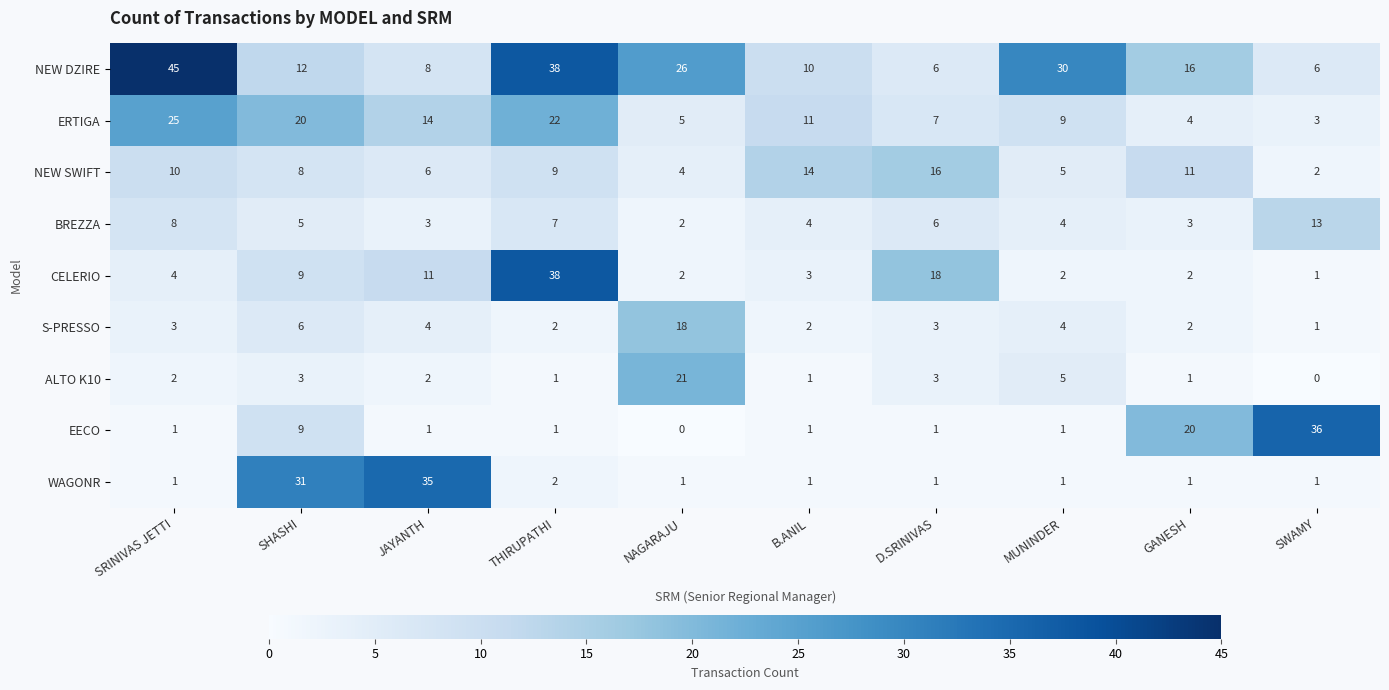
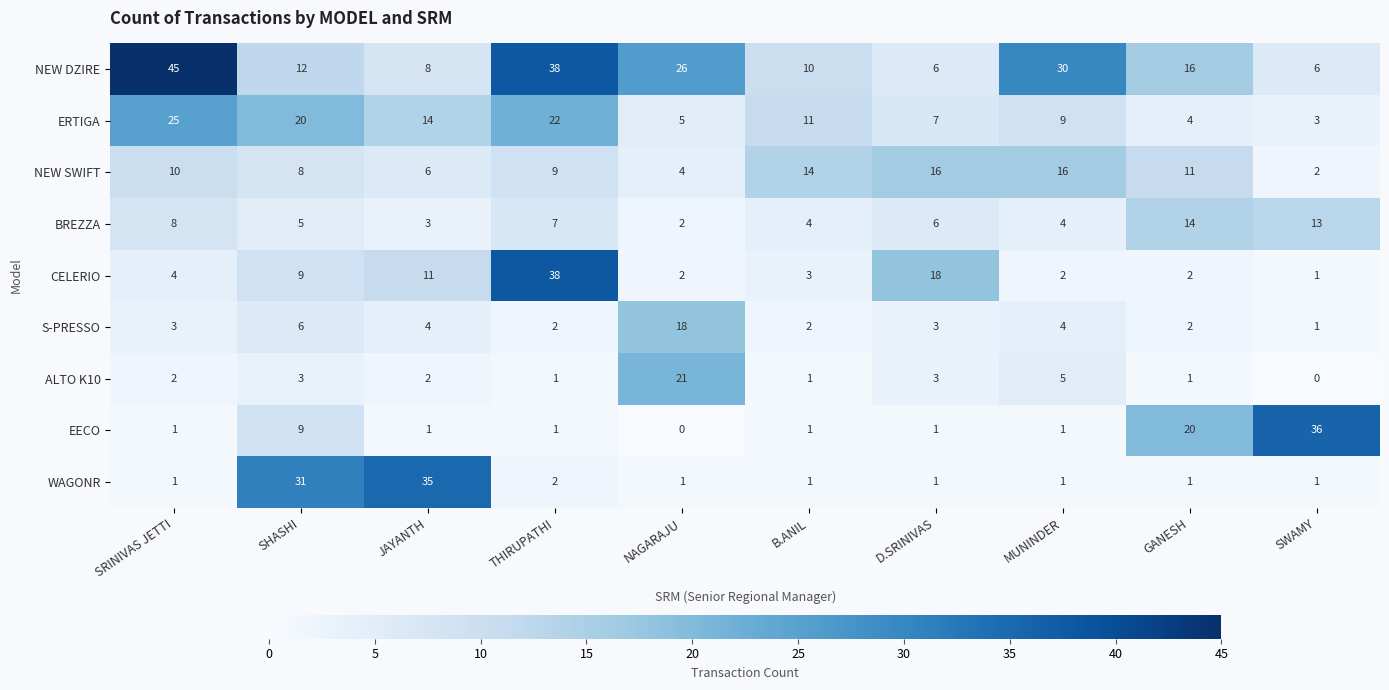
  {
    "NEW DZIRE": {
      "SRINIVAS JETTI": 45,
      "SHASHI": 12,
      "JAYANTH": 8,
      "THIRUPATHI": 38,
      "NAGARAJU": 26,
      "B.ANIL": 10,
      "D.SRINIVAS": 6,
      "MUNINDER": 30,
      "GANESH": 16,
      "SWAMY": 6
    },
    "ERTIGA": {
      "SRINIVAS JETTI": 25,
      "SHASHI": 20,
      "JAYANTH": 14,
      "THIRUPATHI": 22,
      "NAGARAJU": 5,
      "B.ANIL": 11,
      "D.SRINIVAS": 7,
      "MUNINDER": 9,
      "GANESH": 4,
      "SWAMY": 3
    },
    "NEW SWIFT": {
      "SRINIVAS JETTI": 10,
      "SHASHI": 8,
      "JAYANTH": 6,
      "THIRUPATHI": 9,
      "NAGARAJU": 4,
      "B.ANIL": 14,
      "D.SRINIVAS": 16,
-     "MUNINDER": 5,
+     "MUNINDER": 16,
      "GANESH": 11,
      "SWAMY": 2
    },
    "BREZZA": {
      "SRINIVAS JETTI": 8,
      "SHASHI": 5,
      "JAYANTH": 3,
      "THIRUPATHI": 7,
      "NAGARAJU": 2,
      "B.ANIL": 4,
      "D.SRINIVAS": 6,
      "MUNINDER": 4,
-     "GANESH": 3,
+     "GANESH": 14,
      "SWAMY": 13
    },
    "CELERIO": {
      "SRINIVAS JETTI": 4,
      "SHASHI": 9,
      "JAYANTH": 11,
      "THIRUPATHI": 38,
      "NAGARAJU": 2,
      "B.ANIL": 3,
      "D.SRINIVAS": 18,
      "MUNINDER": 2,
      "GANESH": 2,
      "SWAMY": 1
    },
    "S-PRESSO": {
      "SRINIVAS JETTI": 3,
      "SHASHI": 6,
      "JAYANTH": 4,
      "THIRUPATHI": 2,
      "NAGARAJU": 18,
      "B.ANIL": 2,
      "D.SRINIVAS": 3,
      "MUNINDER": 4,
      "GANESH": 2,
      "SWAMY": 1
    },
    "ALTO K10": {
      "SRINIVAS JETTI": 2,
      "SHASHI": 3,
      "JAYANTH": 2,
      "THIRUPATHI": 1,
      "NAGARAJU": 21,
      "B.ANIL": 1,
      "D.SRINIVAS": 3,
      "MUNINDER": 5,
      "GANESH": 1,
      "SWAMY": 0
    },
    "EECO": {
      "SRINIVAS JETTI": 1,
      "SHASHI": 9,
      "JAYANTH": 1,
      "THIRUPATHI": 1,
      "NAGARAJU": 0,
      "B.ANIL": 1,
      "D.SRINIVAS": 1,
      "MUNINDER": 1,
      "GANESH": 20,
      "SWAMY": 36
    },
    "WAGONR": {
      "SRINIVAS JETTI": 1,
      "SHASHI": 31,
      "JAYANTH": 35,
      "THIRUPATHI": 2,
      "NAGARAJU": 1,
      "B.ANIL": 1,
      "D.SRINIVAS": 1,
      "MUNINDER": 1,
      "GANESH": 1,
      "SWAMY": 1
    }
  }
